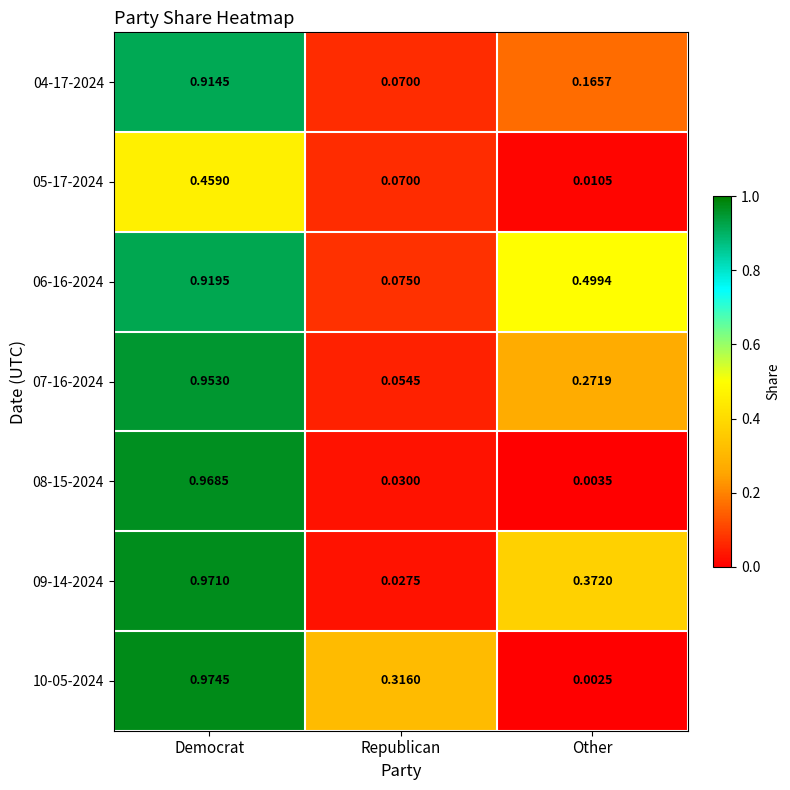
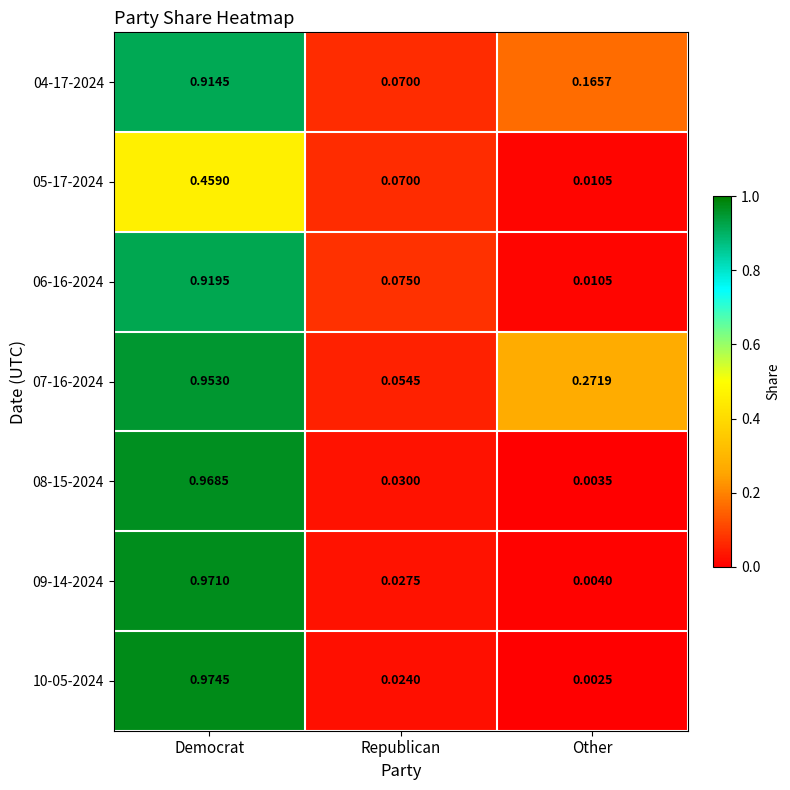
  {
    "04-17-2024": {
      "Democrat": 0.9145,
      "Republican": 0.0700,
      "Other": 0.1657
    },
    "05-17-2024": {
      "Democrat": 0.4590,
      "Republican": 0.0700,
      "Other": 0.0105
    },
    "06-16-2024": {
      "Democrat": 0.9195,
      "Republican": 0.0750,
-     "Other": 0.4994
+     "Other": 0.0105
    },
    "07-16-2024": {
      "Democrat": 0.9530,
      "Republican": 0.0545,
      "Other": 0.2719
    },
    "08-15-2024": {
      "Democrat": 0.9685,
      "Republican": 0.0300,
      "Other": 0.0035
    },
    "09-14-2024": {
      "Democrat": 0.9710,
      "Republican": 0.0275,
-     "Other": 0.3720
+     "Other": 0.0040
    },
    "10-05-2024": {
      "Democrat": 0.9745,
-     "Republican": 0.3160,
+     "Republican": 0.0240,
      "Other": 0.0025
    }
  }
